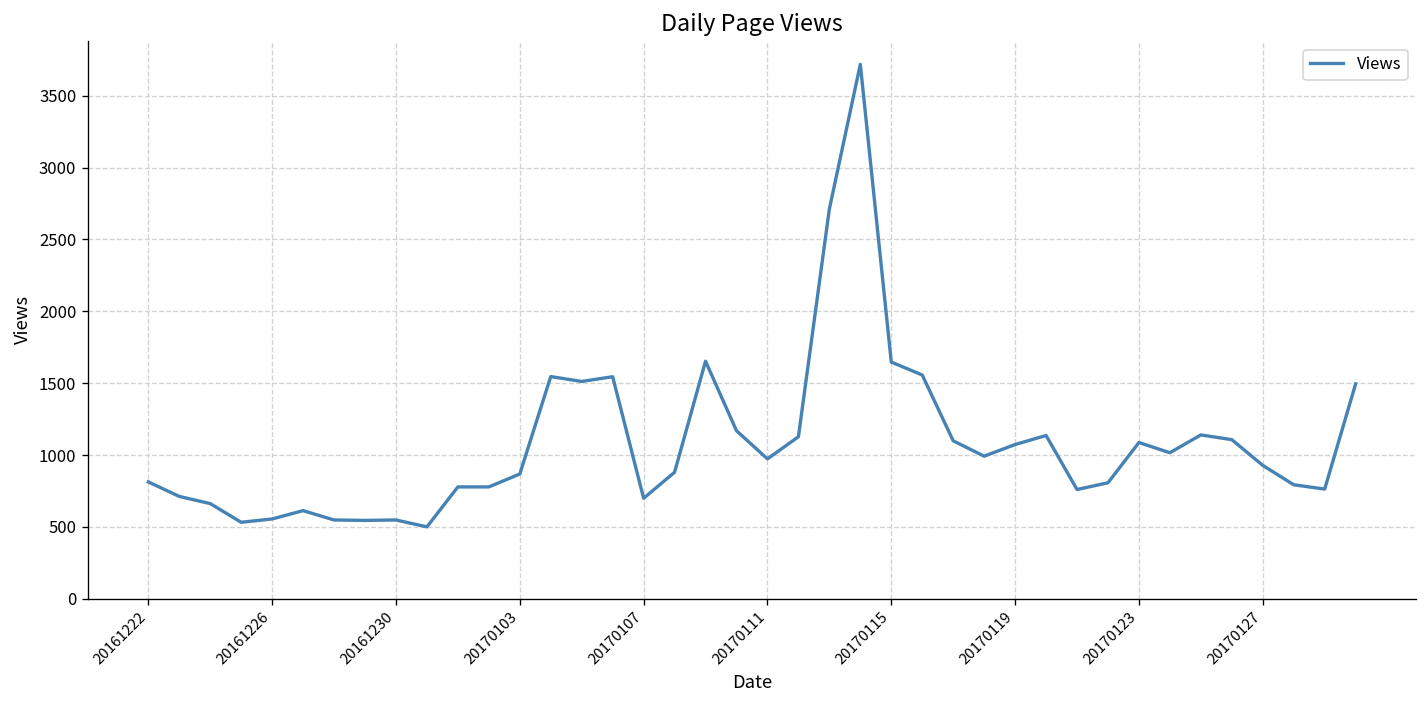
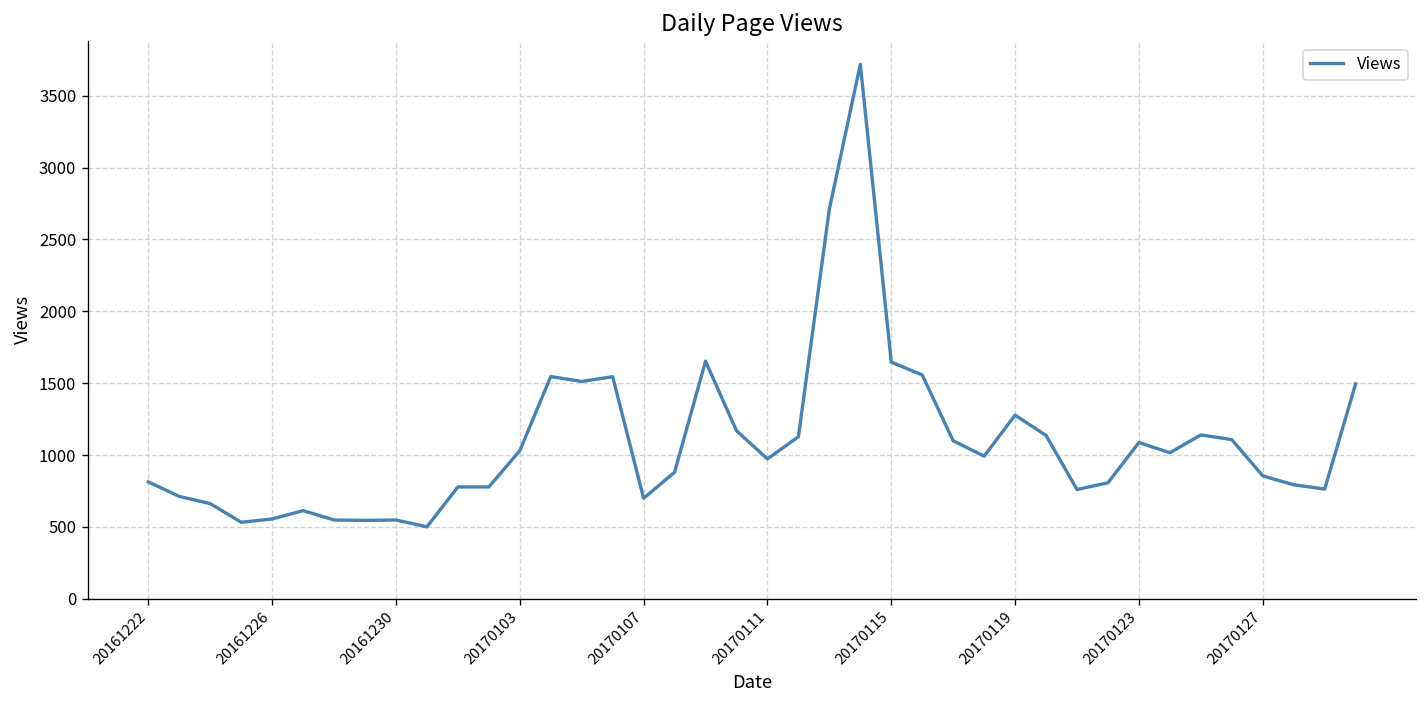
  {
    "20161222": 810,
    "20161226": 560,
    "20161230": 550,
-   "20170103": 870,
+   "20170103": 1030,
    "20170107": 700,
    "20170111": 970,
    "20170115": 1650,
-   "20170119": 1070,
+   "20170119": 1280,
    "20170123": 1090,
-   "20170127": 930
+   "20170127": 860
  }
